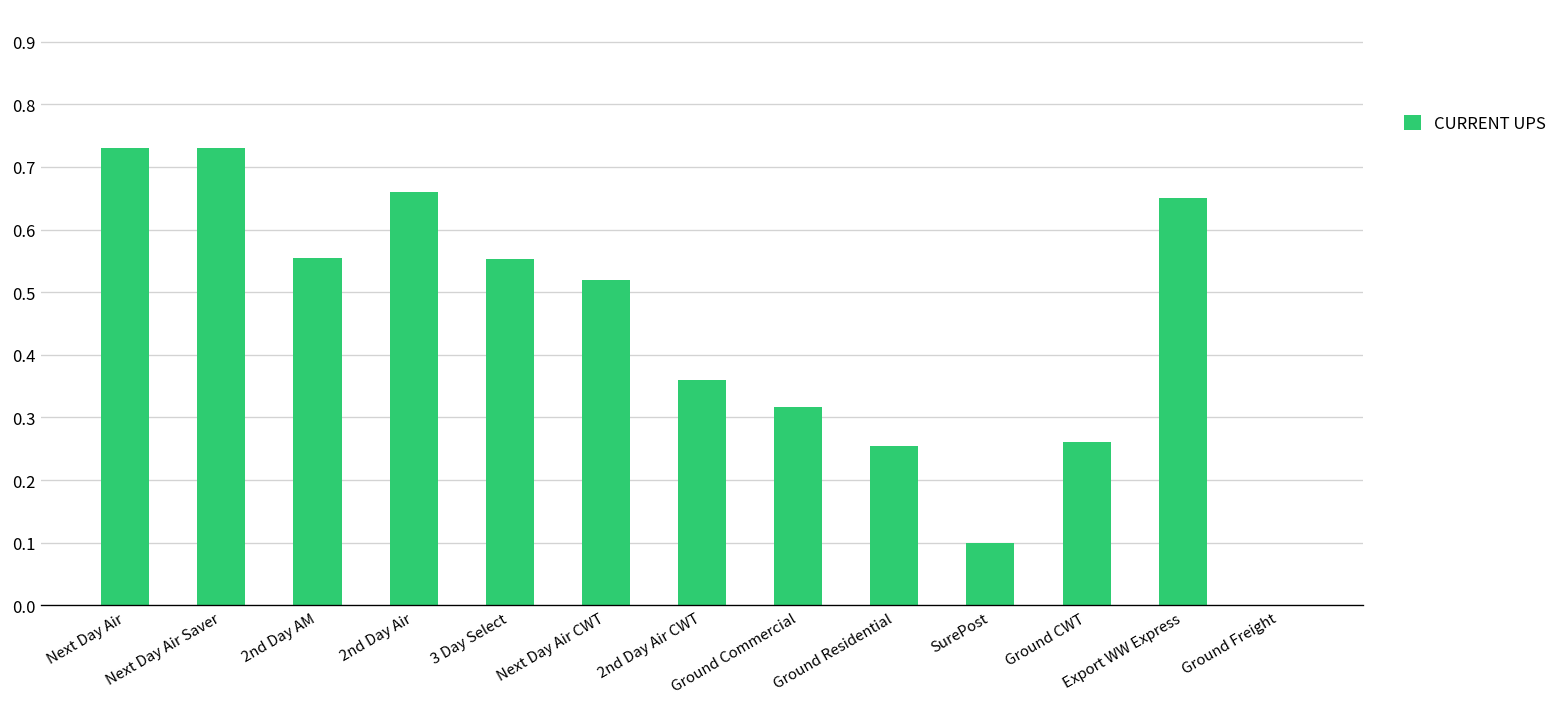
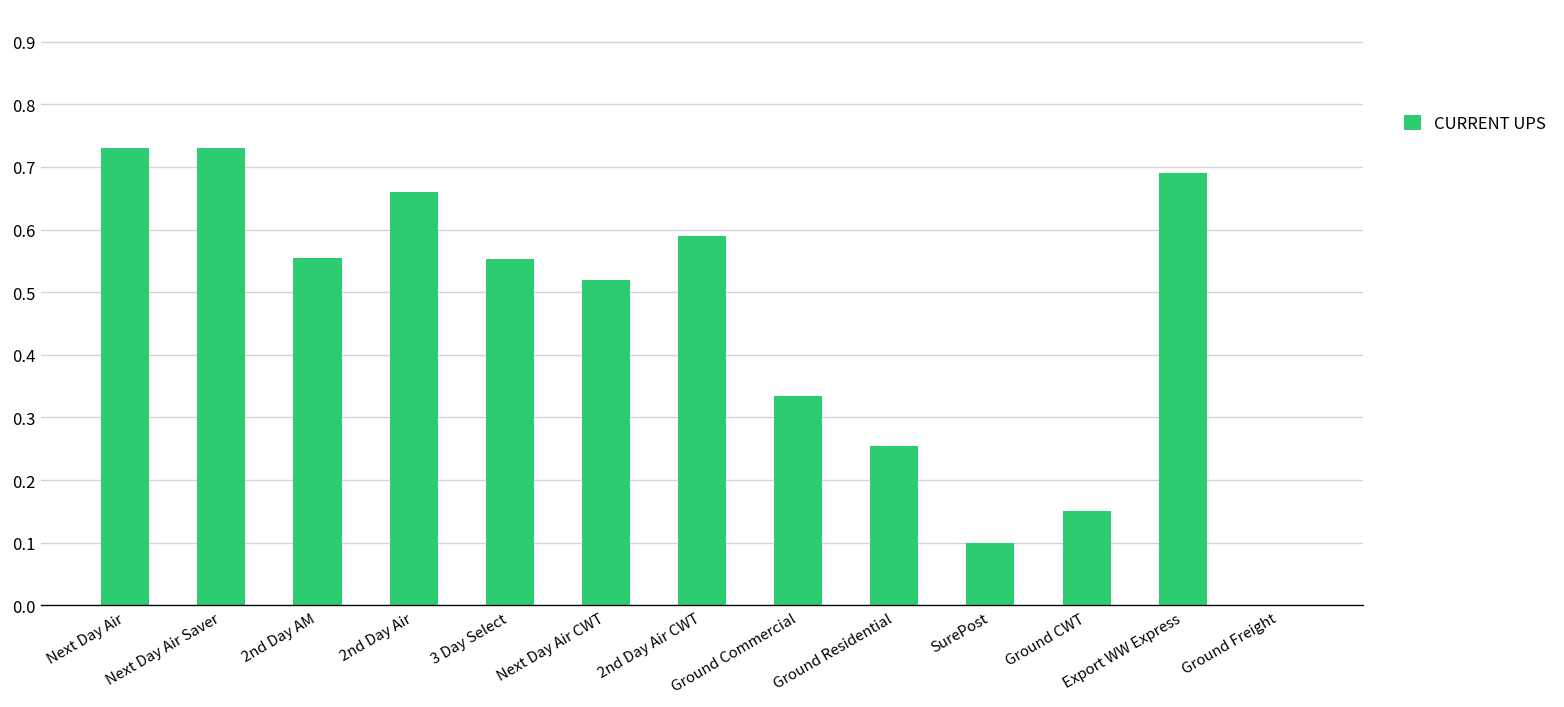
  {
    "Next Day Air": 0.73,
    "Next Day Air Saver": 0.73,
    "2nd Day AM": 0.55,
    "2nd Day Air": 0.66,
    "3 Day Select": 0.55,
    "Next Day Air CWT": 0.52,
-   "2nd Day Air CWT": 0.36,
-   "Ground Commercial": 0.32,
+   "2nd Day Air CWT": 0.59,
+   "Ground Commercial": 0.34,
    "Ground Residential": 0.26,
    "SurePost": 0.10,
-   "Ground CWT": 0.26,
-   "Export WW Express": 0.65,
+   "Ground CWT": 0.15,
+   "Export WW Express": 0.69,
    "Ground Freight": 0.00
  }
